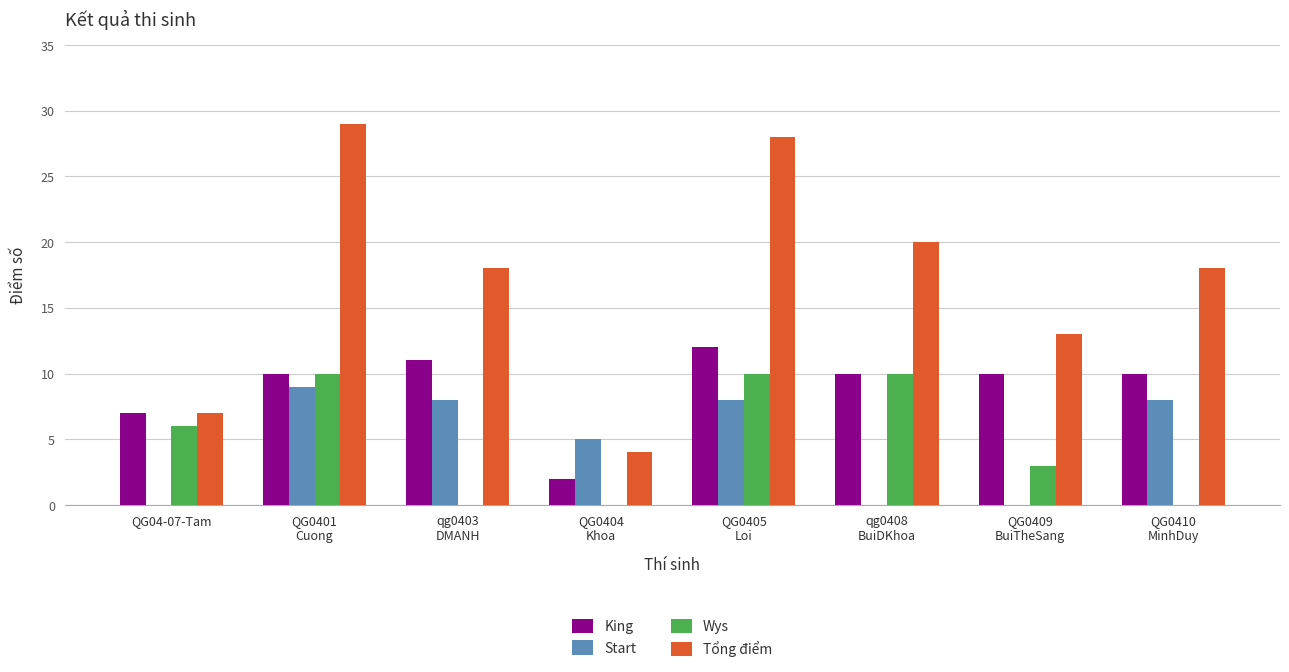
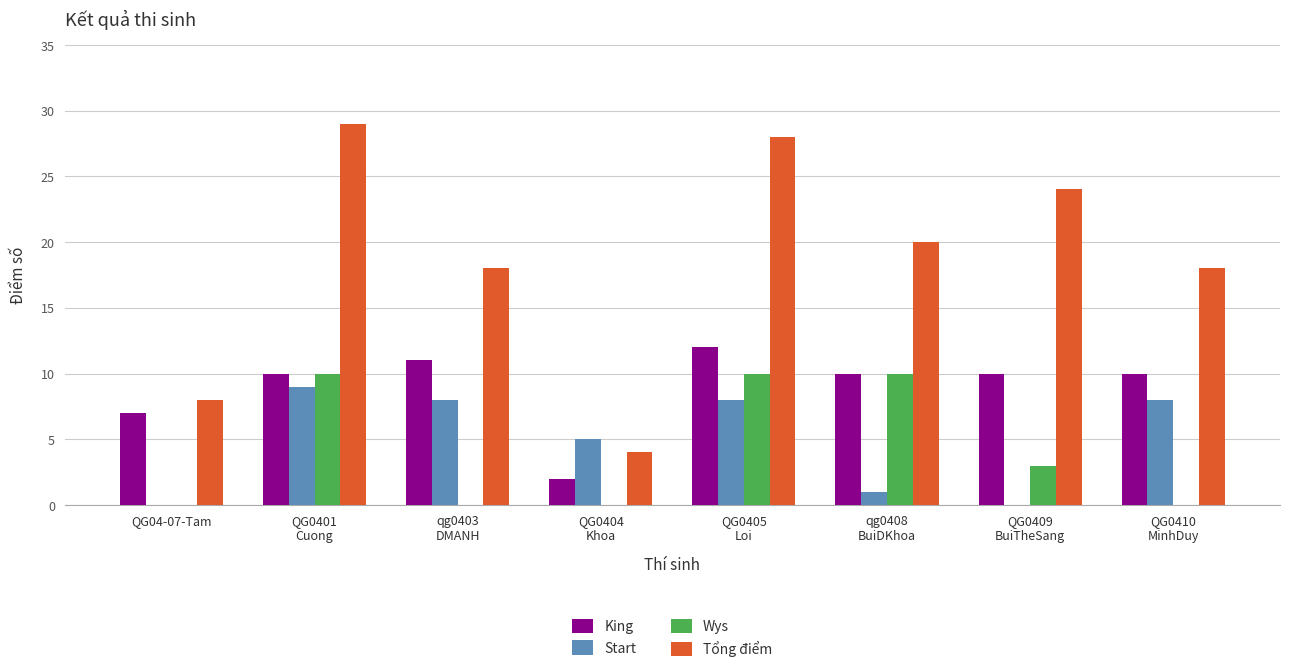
  {
    "King": {
      "QG04-07-Tam": 7,
      "QG0401 Cuong": 10,
      "qg0403 DMANH": 11,
      "QG0404 Khoa": 2,
      "QG0405 Loi": 12,
      "qg0408 BuiDKhoa": 10,
      "QG0409 BuiTheSang": 10,
      "QG0410 MinhDuy": 10
    },
    "Start": {
      "QG04-07-Tam": 0,
      "QG0401 Cuong": 9,
      "qg0403 DMANH": 8,
      "QG0404 Khoa": 5,
      "QG0405 Loi": 8,
-     "qg0408 BuiDKhoa": 0,
+     "qg0408 BuiDKhoa": 1,
      "QG0409 BuiTheSang": 0,
      "QG0410 MinhDuy": 8
    },
    "Wys": {
-     "QG04-07-Tam": 6,
+     "QG04-07-Tam": 0,
      "QG0401 Cuong": 10,
      "qg0403 DMANH": 0,
      "QG0404 Khoa": 0,
      "QG0405 Loi": 10,
      "qg0408 BuiDKhoa": 10,
      "QG0409 BuiTheSang": 3,
      "QG0410 MinhDuy": 0
    },
    "Tổng điểm": {
-     "QG04-07-Tam": 7,
+     "QG04-07-Tam": 8,
      "QG0401 Cuong": 29,
      "qg0403 DMANH": 18,
      "QG0404 Khoa": 4,
      "QG0405 Loi": 28,
      "qg0408 BuiDKhoa": 20,
-     "QG0409 BuiTheSang": 13,
+     "QG0409 BuiTheSang": 24,
      "QG0410 MinhDuy": 18
    }
  }
